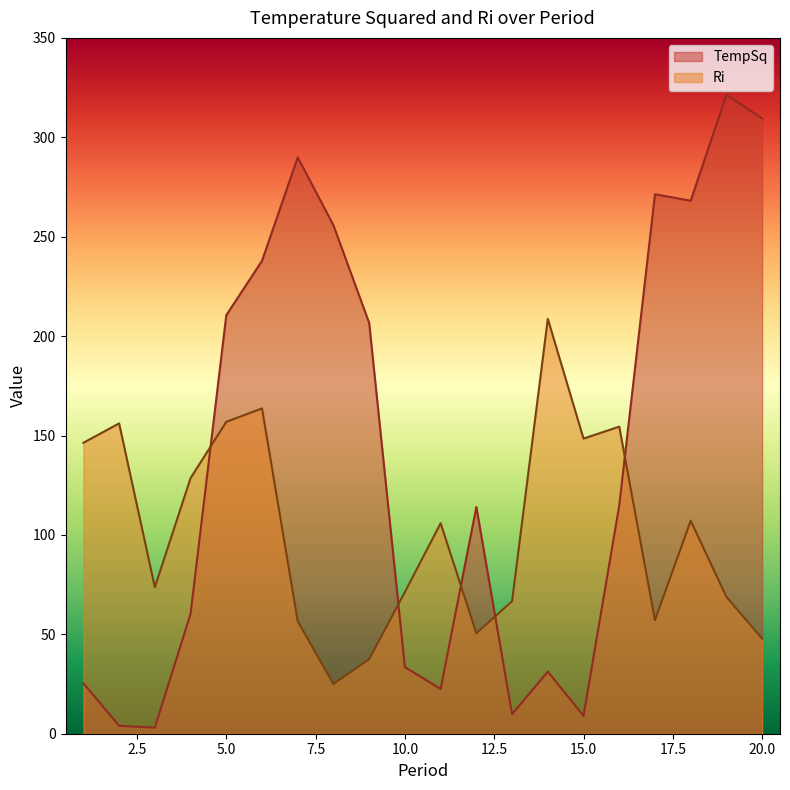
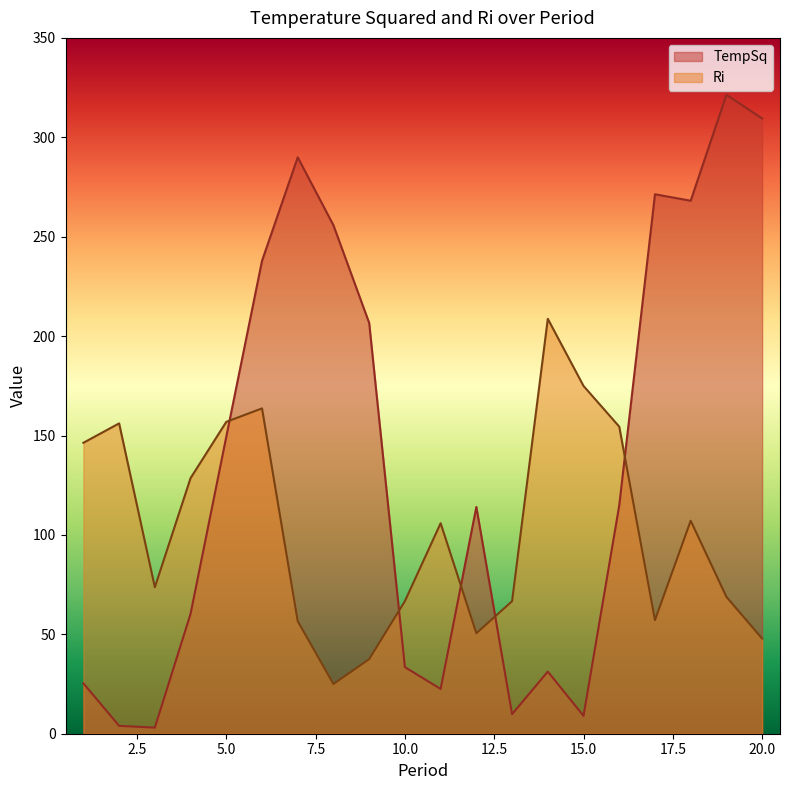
  {
    "TempSq": {
-     "5.0": 211,
+     "5.0": 149,
      "10.0": 33,
      "15.0": 9,
      "20.0": 309
    },
    "Ri": {
      "5.0": 157,
-     "10.0": 71,
-     "15.0": 148,
+     "10.0": 67,
+     "15.0": 175,
      "20.0": 48
    }
  }
